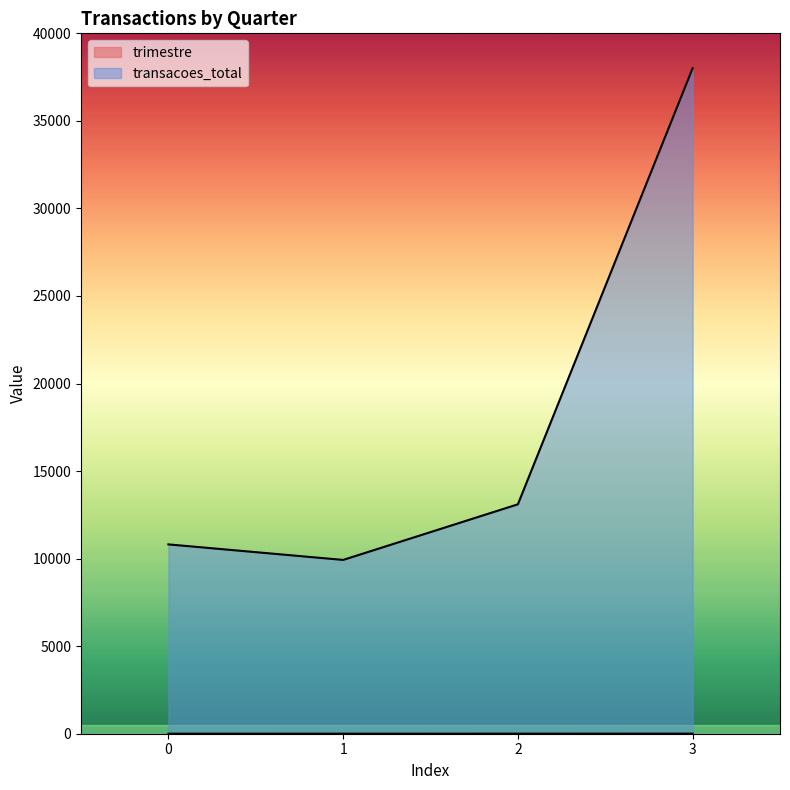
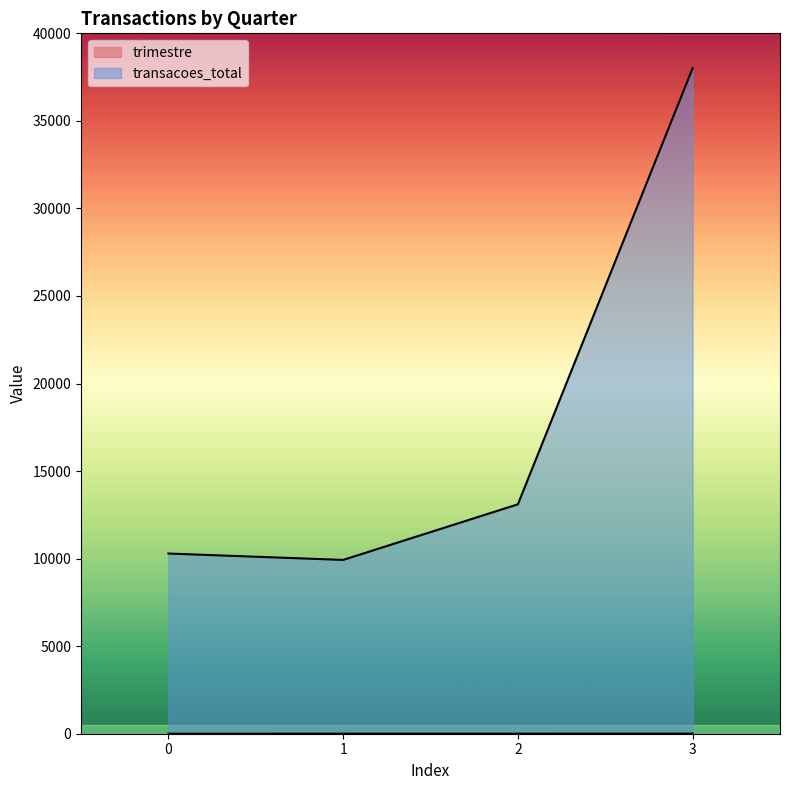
  {
    "transacoes_total": {
-     "0": 10800,
+     "0": 10300,
      "1": 9900,
      "2": 13100,
      "3": 38000
    }
  }
